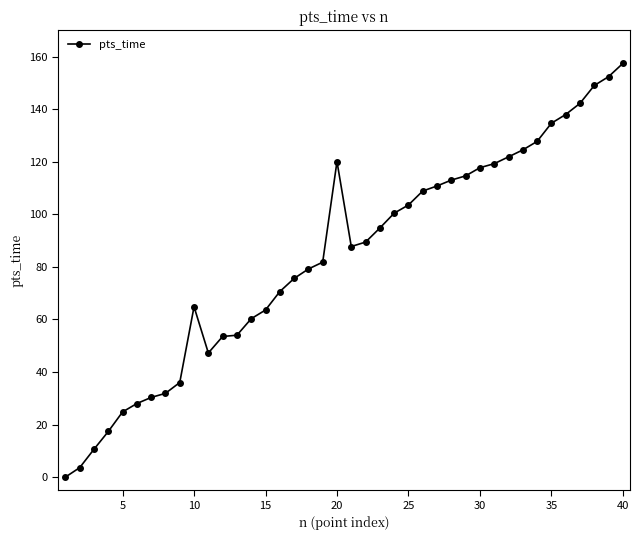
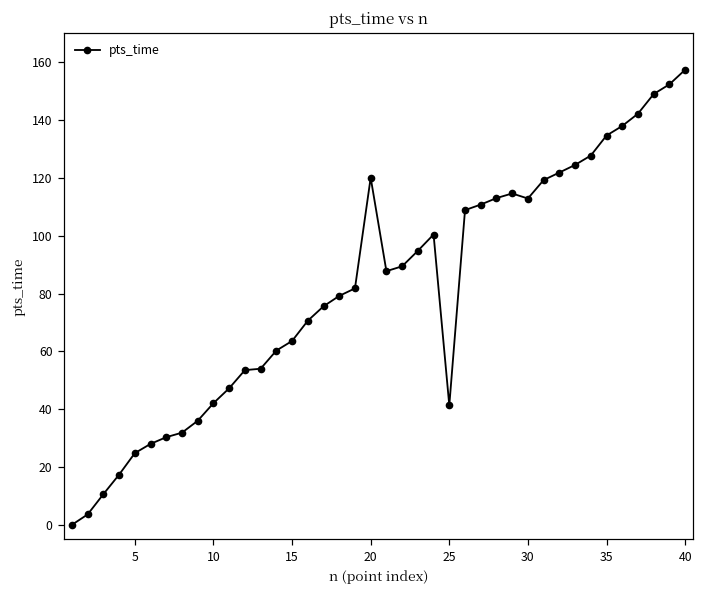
  {
    "5": 25,
-   "10": 65,
+   "10": 42,
    "15": 64,
    "20": 120,
-   "25": 104,
-   "30": 118,
+   "25": 41,
+   "30": 113,
    "35": 135,
    "40": 157
  }
